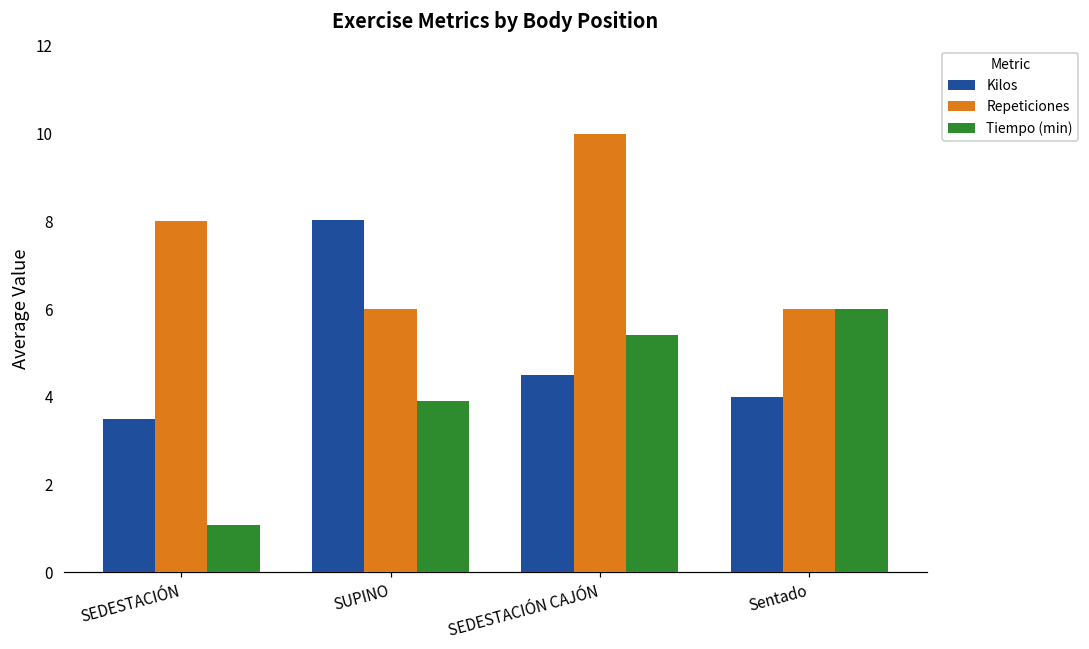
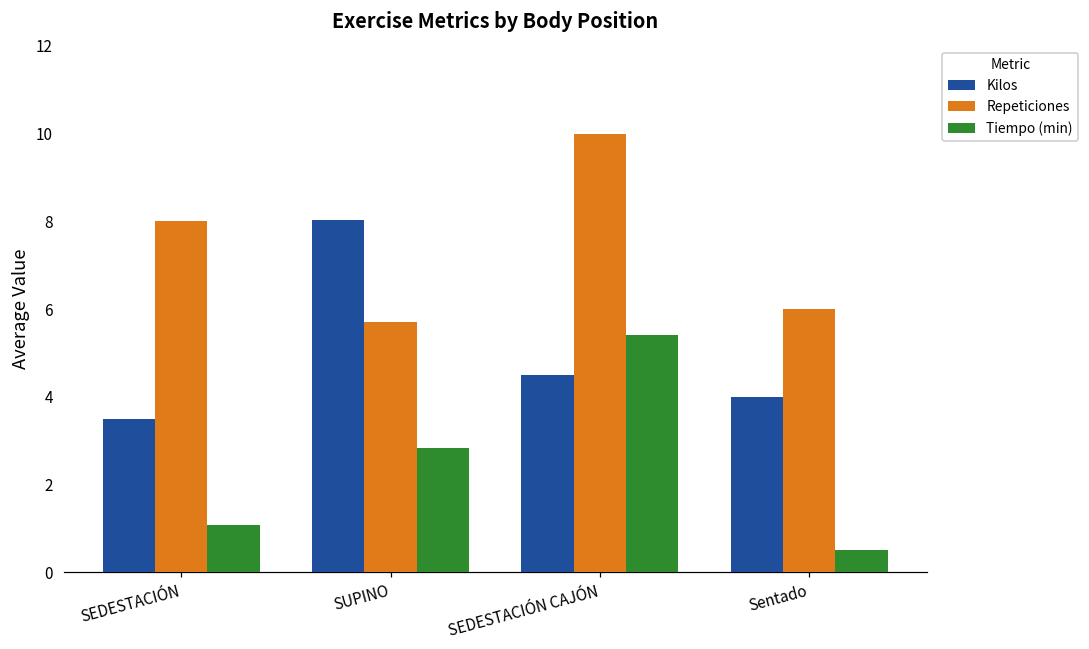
  {
    "Kilos": {
      "SEDESTACIÓN": 3.5,
      "SUPINO": 8.0,
      "SEDESTACIÓN CAJÓN": 4.5,
      "Sentado": 4.0
    },
    "Repeticiones": {
      "SEDESTACIÓN": 8.0,
-     "SUPINO": 6.0,
+     "SUPINO": 5.7,
      "SEDESTACIÓN CAJÓN": 10.0,
      "Sentado": 6.0
    },
    "Tiempo (min)": {
      "SEDESTACIÓN": 1.1,
-     "SUPINO": 3.9,
+     "SUPINO": 2.8,
      "SEDESTACIÓN CAJÓN": 5.4,
-     "Sentado": 6.0
+     "Sentado": 0.5
    }
  }
